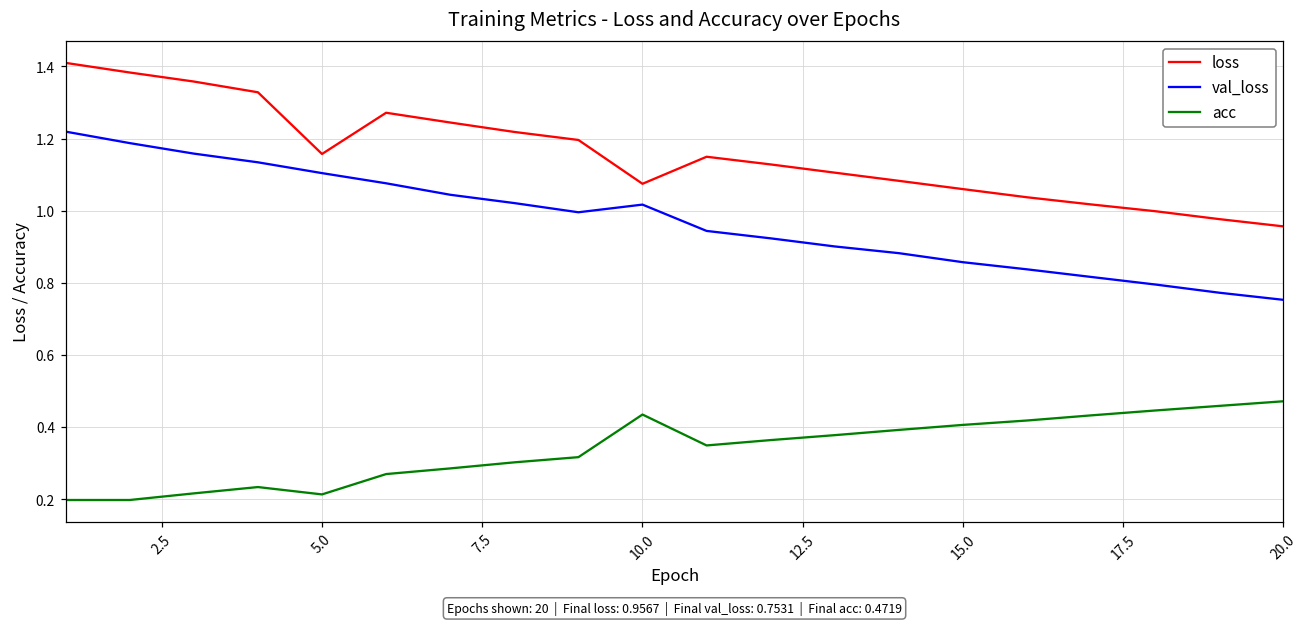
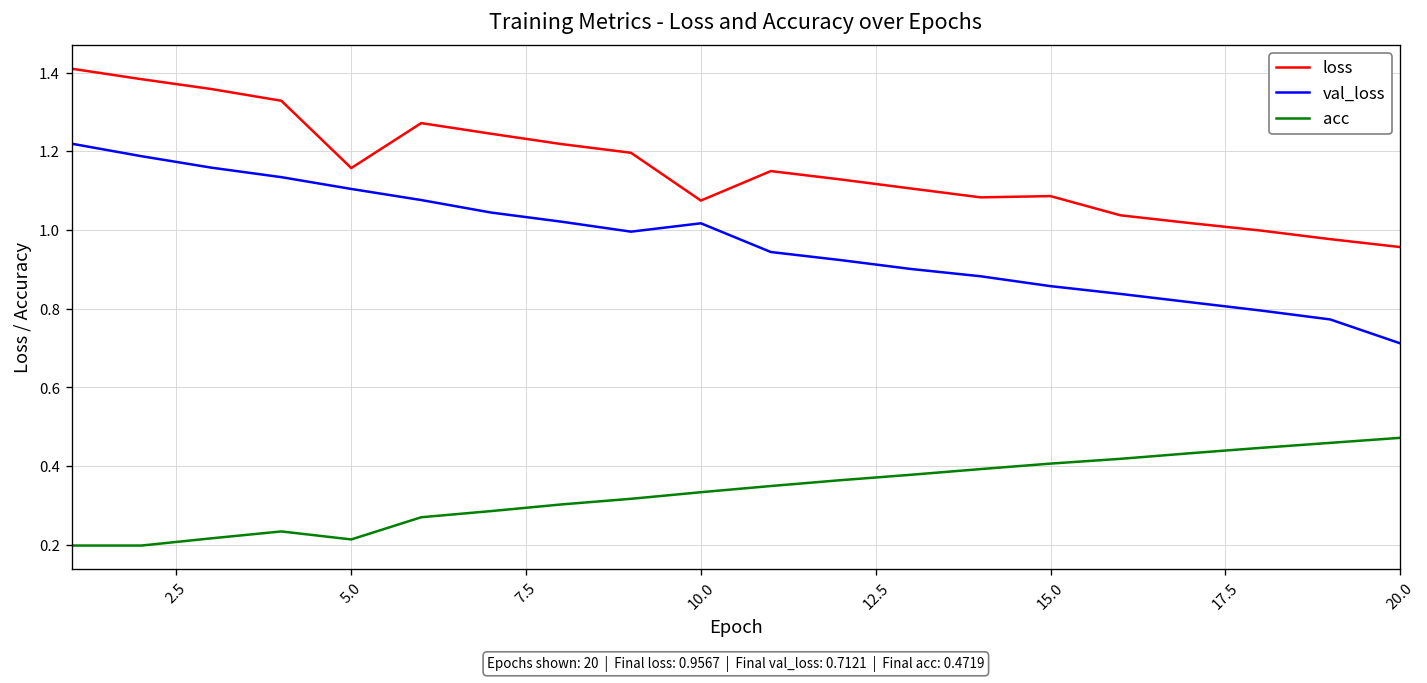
  {
    "loss": {
      "5.0": 1.16,
      "10.0": 1.07,
-     "15.0": 1.06,
+     "15.0": 1.09,
      "20.0": 0.96
    },
    "val_loss": {
-     "20.0": 0.7531
+     "20.0": 0.7121
    },
    "acc": {
      "5.0": 0.21,
-     "10.0": 0.44,
+     "10.0": 0.33,
      "15.0": 0.41,
      "20.0": 0.47
    }
  }
